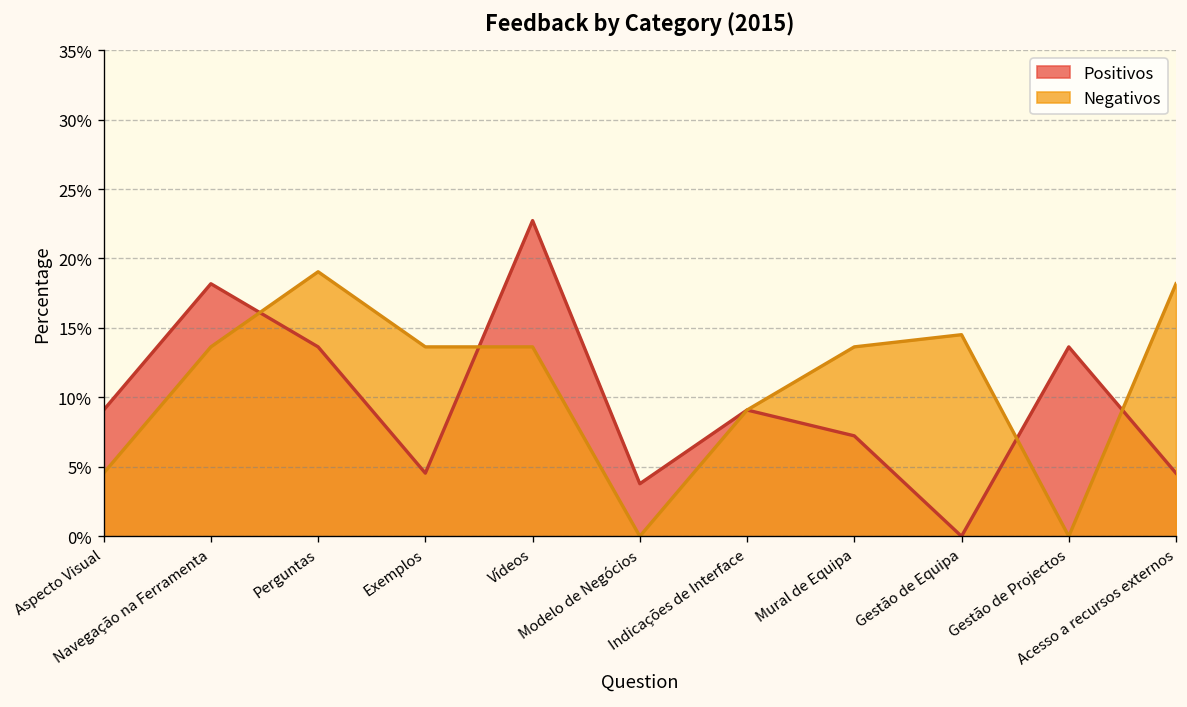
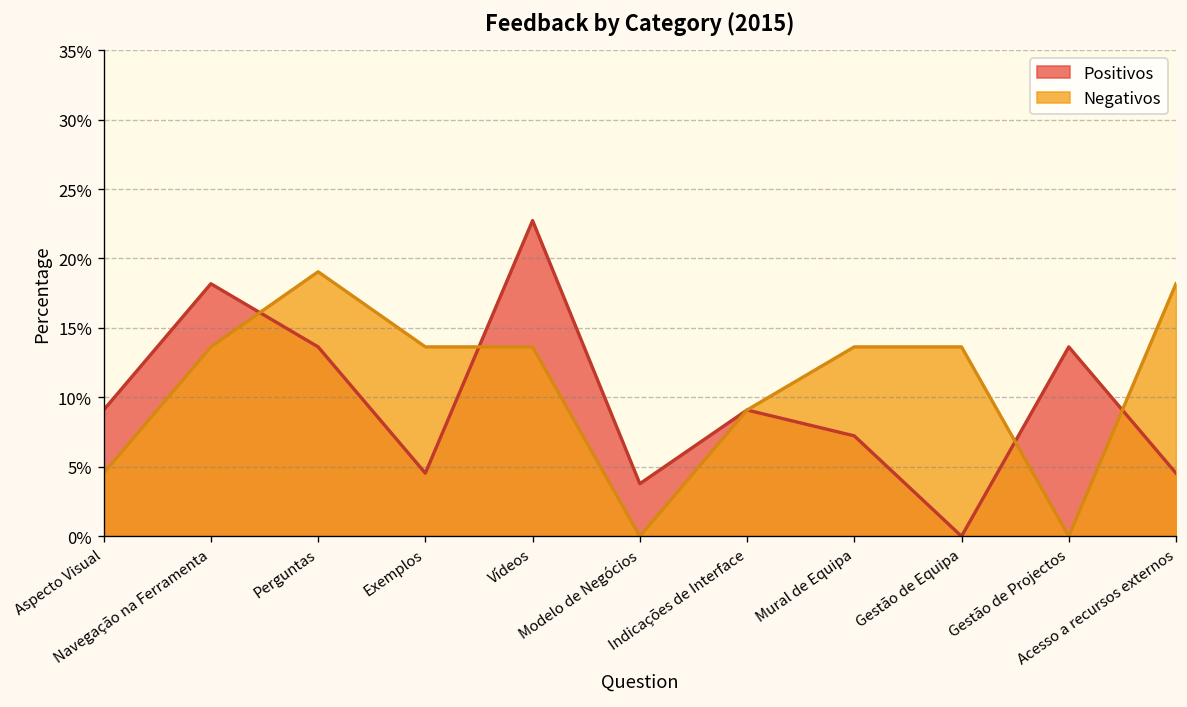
  {
    "Positivos": {
      "Aspecto Visual": "9.1%",
      "Navegação na Ferramenta": "18.2%",
      "Perguntas": "13.6%",
      "Exemplos": "4.5%",
      "Vídeos": "22.7%",
      "Modelo de Negócios": "3.8%",
      "Mural de Equipa": "7.2%",
      "Gestão de Equipa": "0.0%",
      "Gestão de Projectos": "13.6%",
      "Acesso a recursos externos": "4.5%"
    },
    "Negativos": {
      "Aspecto Visual": "4.5%",
      "Navegação na Ferramenta": "13.6%",
      "Perguntas": "19.0%",
      "Exemplos": "13.6%",
      "Vídeos": "13.6%",
      "Modelo de Negócios": "0.0%",
      "Mural de Equipa": "13.6%",
-     "Gestão de Equipa": "14.5%",
+     "Gestão de Equipa": "13.6%",
      "Gestão de Projectos": "0.0%",
      "Acesso a recursos externos": "18.2%"
    }
  }
